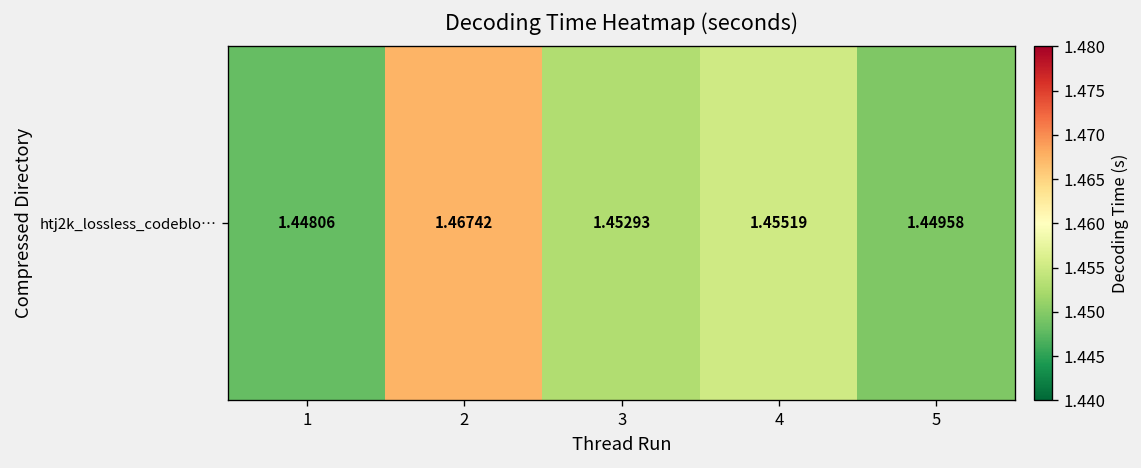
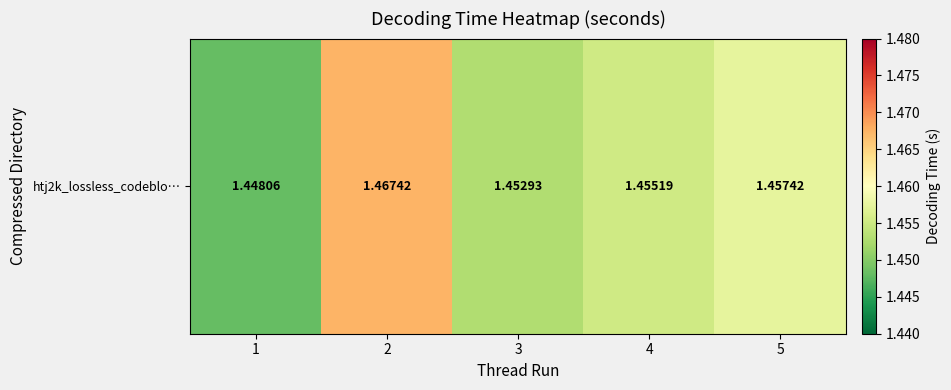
  {
    "htj2k_lossless_codeblo…": {
      "1": 1.44806,
      "2": 1.46742,
      "3": 1.45293,
      "4": 1.45519,
-     "5": 1.44958
+     "5": 1.45742
    }
  }
